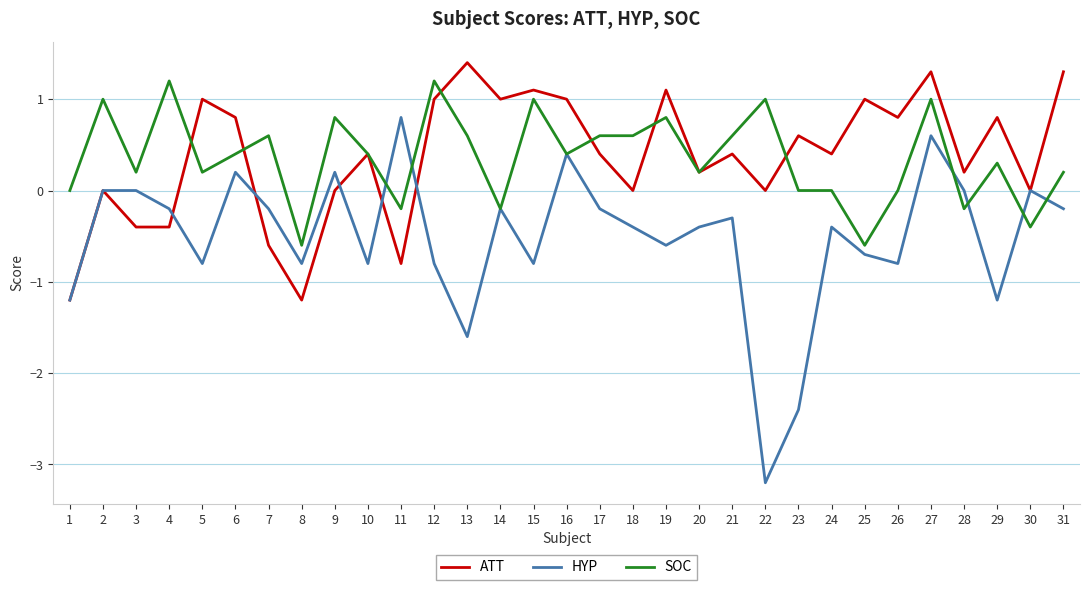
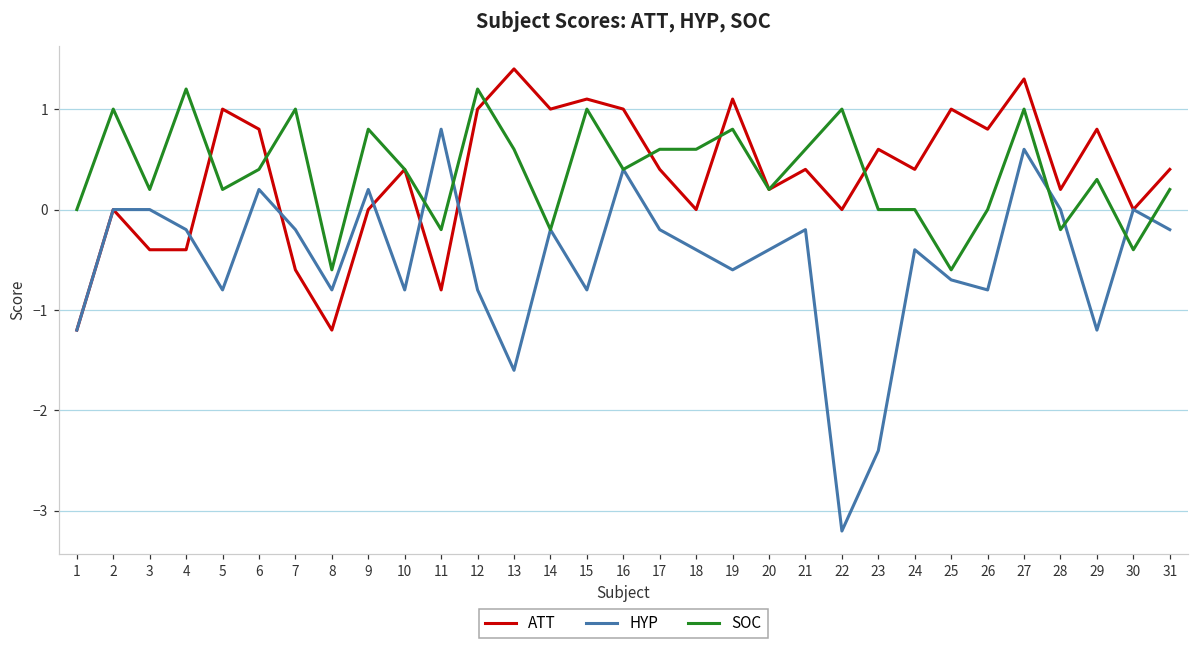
  {
    "ATT": {
      "3": -0.4,
      "4": -0.4,
      "5": 1.0,
      "6": 0.8,
      "7": -0.6,
      "8": -1.2,
      "9": 0.0,
      "11": -0.8,
      "12": 1.0,
      "13": 1.4,
      "14": 1.0,
      "15": 1.1,
      "16": 1.0,
      "17": 0.4,
      "18": 0.0,
      "19": 1.1,
      "21": 0.4,
      "22": 0.0,
      "23": 0.6,
      "24": 0.4,
      "25": 1.0,
      "26": 0.8,
      "27": 1.3,
      "28": 0.2,
      "29": 0.8,
-     "31": 1.3
+     "31": 0.4
    },
    "HYP": {
      "3": 0.0,
      "4": -0.2,
      "5": -0.8,
      "6": 0.2,
      "7": -0.2,
      "8": -0.8,
      "9": 0.2,
      "10": -0.8,
      "11": 0.8,
      "12": -0.8,
      "13": -1.6,
      "15": -0.8,
      "17": -0.2,
      "18": -0.4,
      "19": -0.6,
      "20": -0.4,
-     "21": -0.3,
+     "21": -0.2,
      "22": -3.2,
      "23": -2.4,
      "24": -0.4,
      "25": -0.7,
      "26": -0.8,
      "27": 0.6,
      "28": 0.0,
      "29": -1.2,
      "31": -0.2
    },
    "SOC": {
      "1": 0.0,
      "2": 1.0,
      "3": 0.2,
      "4": 1.2,
      "5": 0.2,
      "6": 0.4,
-     "7": 0.6,
+     "7": 1.0,
      "8": -0.6,
      "9": 0.8,
      "11": -0.2,
      "12": 1.2,
      "13": 0.6,
      "15": 1.0,
      "17": 0.6,
      "18": 0.6,
      "19": 0.8,
      "21": 0.6,
      "22": 1.0,
      "23": 0.0,
      "24": 0.0,
      "25": -0.6,
      "26": 0.0,
      "27": 1.0,
      "28": -0.2,
      "29": 0.3,
      "30": -0.4,
      "31": 0.2
    }
  }
